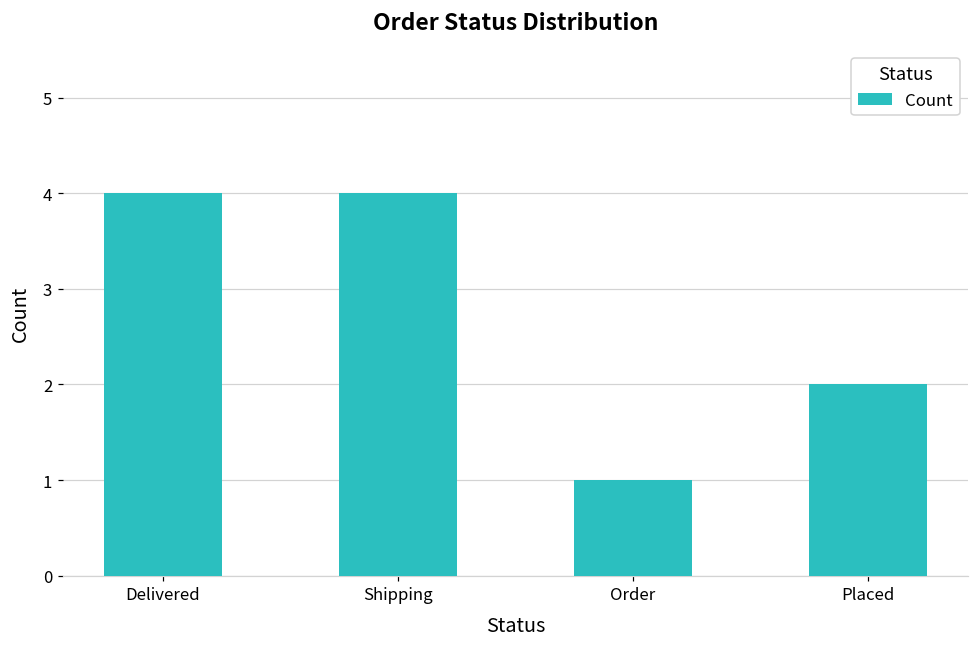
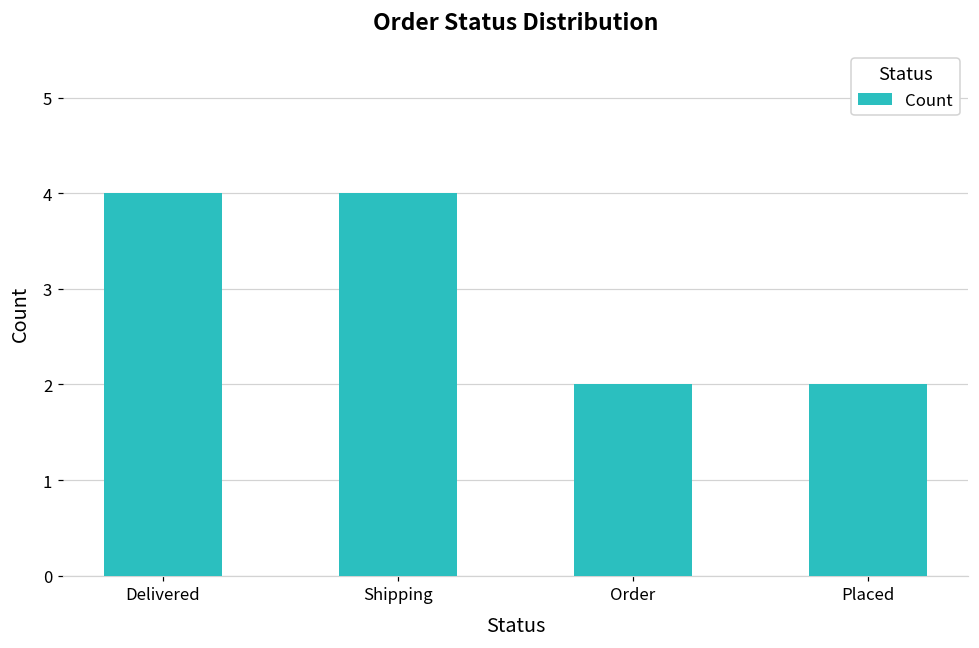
  {
    "Delivered": 4,
    "Shipping": 4,
-   "Order": 1,
+   "Order": 2,
    "Placed": 2
  }
